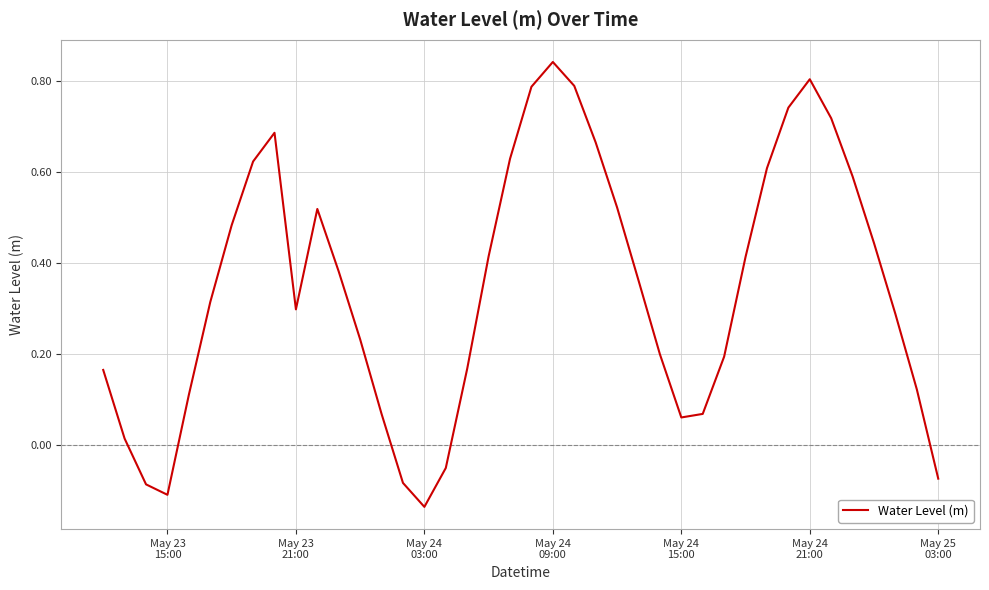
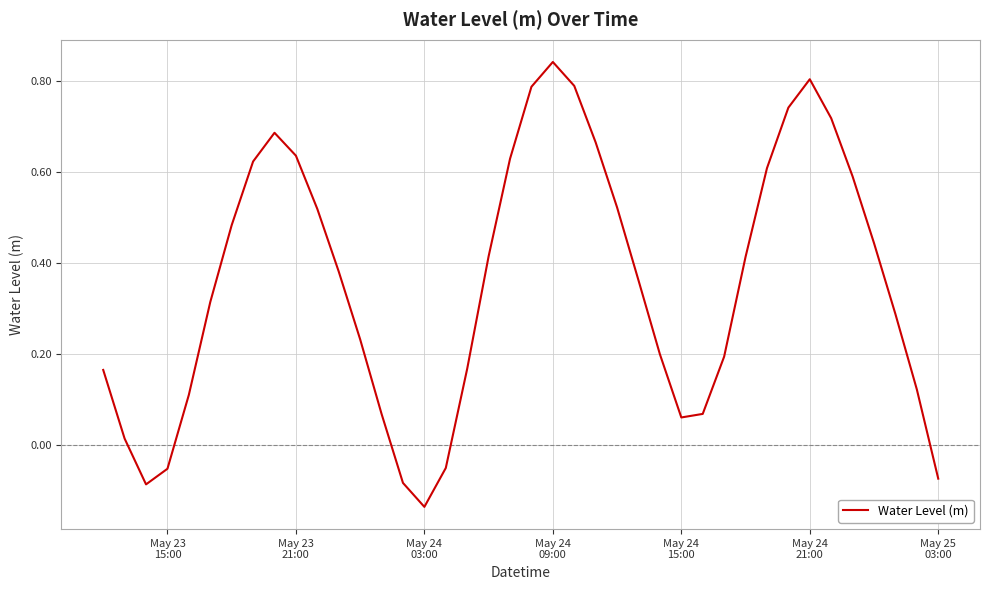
  {
-   "May 23 15:00": -0.11,
-   "May 23 21:00": 0.30,
+   "May 23 15:00": -0.05,
+   "May 23 21:00": 0.64,
    "May 24 03:00": -0.14,
    "May 24 09:00": 0.84,
    "May 24 15:00": 0.06,
    "May 24 21:00": 0.80,
    "May 25 03:00": -0.07
  }
